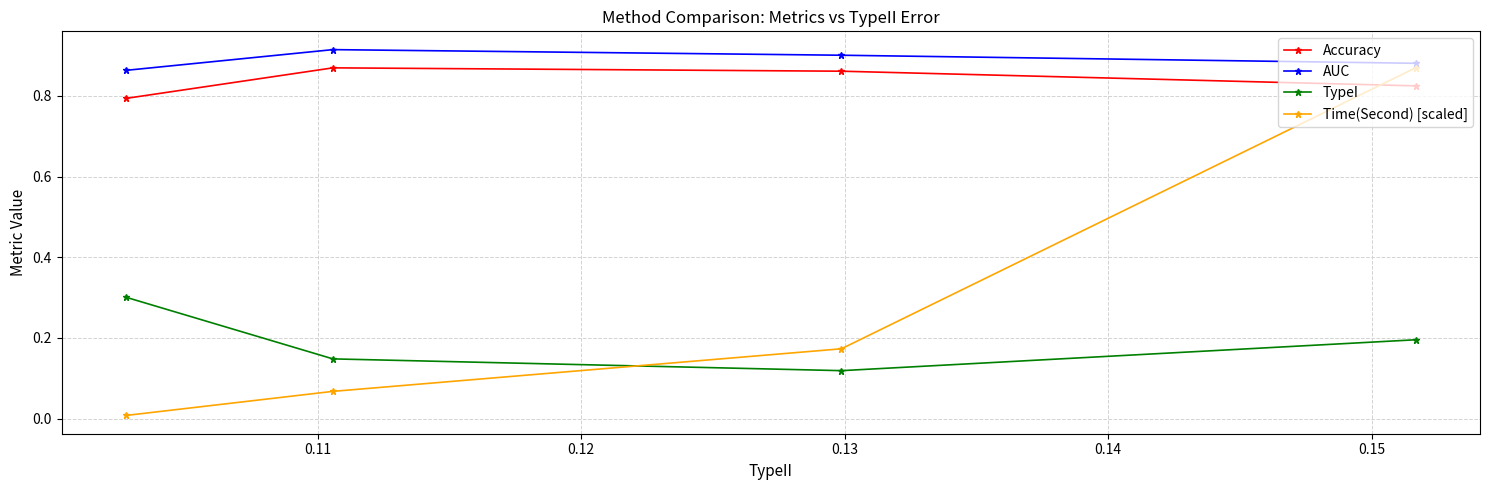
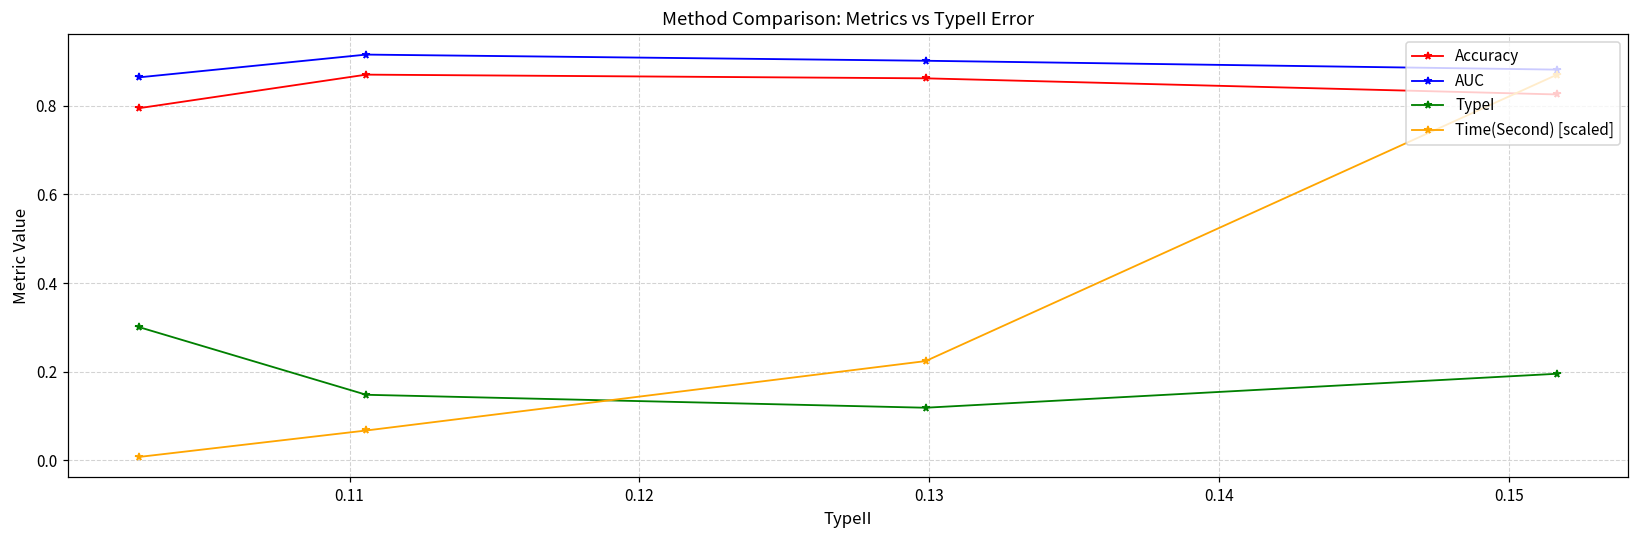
  {
    "Accuracy": {
      "0.13": 0.86
    },
    "AUC": {
      "0.13": 0.90
    },
    "TypeI": {
      "0.13": 0.12
    },
    "Time(Second) [scaled]": {
-     "0.13": 0.17
+     "0.13": 0.22
    }
  }
